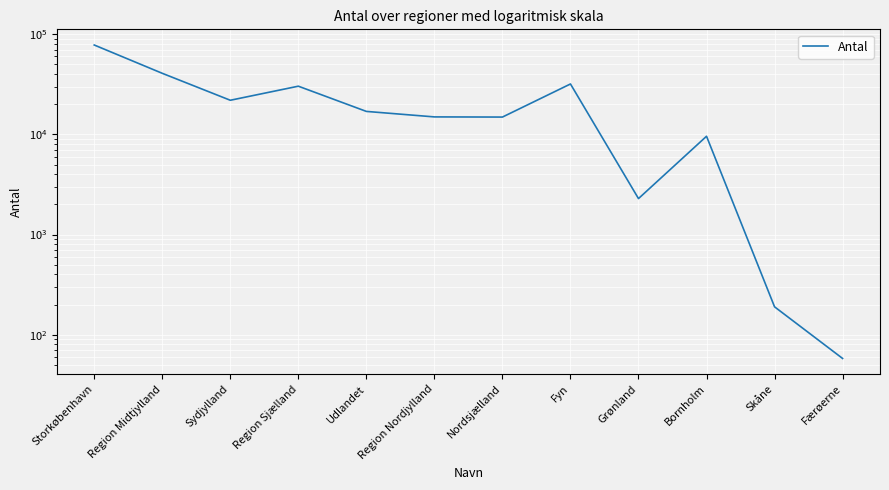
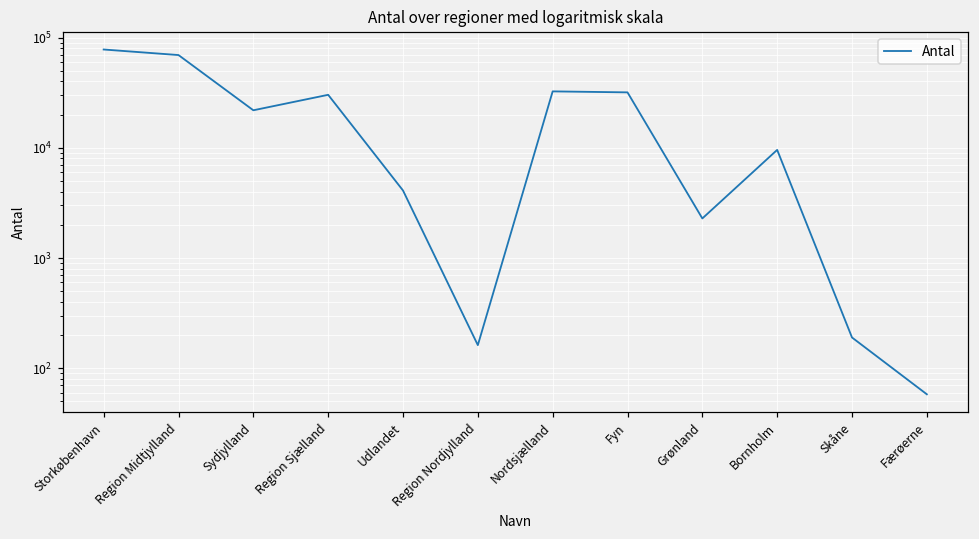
  {
    "Storkøbenhavn": 80000,
-   "Region Midtjylland": 41000,
+   "Region Midtjylland": 70000,
    "Sydjylland": 22000,
    "Region Sjælland": 30000,
-   "Udlandet": 17000,
-   "Region Nordjylland": 15000,
-   "Nordsjælland": 15000,
+   "Udlandet": 4100,
+   "Region Nordjylland": 160,
+   "Nordsjælland": 33000,
    "Fyn": 32000,
    "Grønland": 2300,
    "Bornholm": 10000,
    "Skåne": 190,
    "Færøerne": 60
  }
